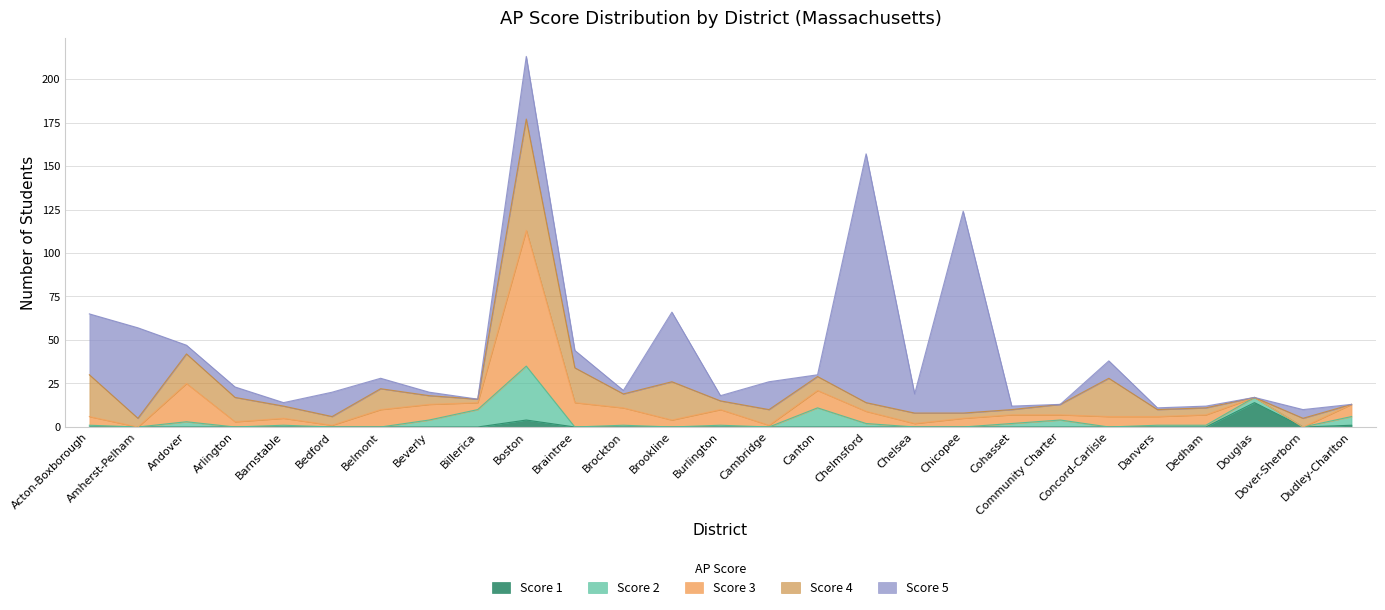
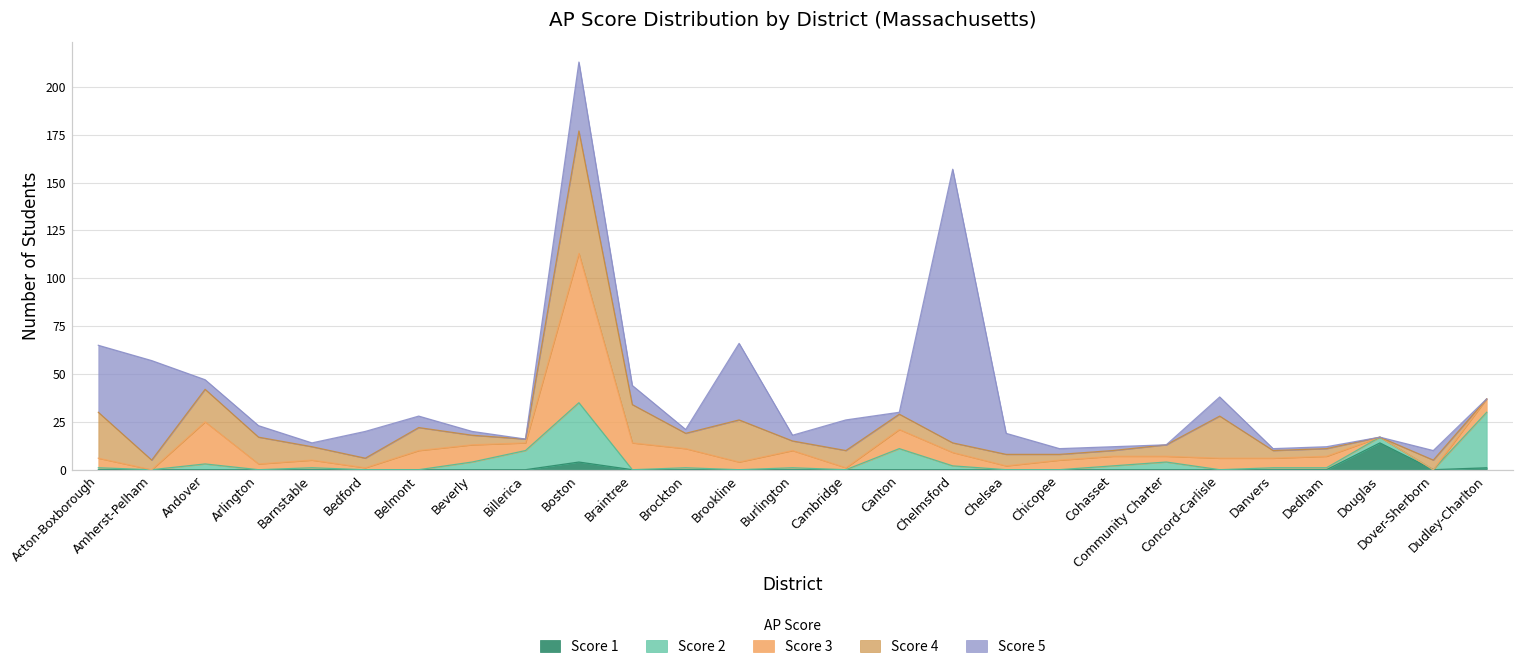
  {
    "Score 1": {
      "Andover": 0,
      "Beverly": 0,
      "Billerica": 0,
      "Boston": 4,
      "Canton": 0,
      "Chelmsford": 0,
      "Cohasset": 0,
      "Community Charter": 0,
      "Douglas": 14,
      "Dudley-Charlton": 1
    },
    "Score 2": {
      "Andover": 3,
      "Beverly": 4,
      "Billerica": 10,
      "Boston": 35,
      "Canton": 11,
      "Chelmsford": 2,
      "Cohasset": 2,
      "Community Charter": 4,
-     "Dudley-Charlton": 5
+     "Dudley-Charlton": 29
    },
    "Score 5": {
      "Acton-Boxborough": 35,
      "Amherst-Pelham": 52,
      "Andover": 5,
      "Arlington": 6,
      "Barnstable": 2,
      "Bedford": 14,
      "Belmont": 6,
      "Beverly": 2,
      "Boston": 36,
      "Braintree": 10,
      "Brockton": 2,
      "Brookline": 40,
      "Burlington": 3,
      "Cambridge": 16,
      "Chelmsford": 143,
      "Chelsea": 11,
-     "Chicopee": 116,
+     "Chicopee": 3,
      "Cohasset": 2,
      "Concord-Carlisle": 10,
      "Dover-Sherborn": 5
    }
  }
